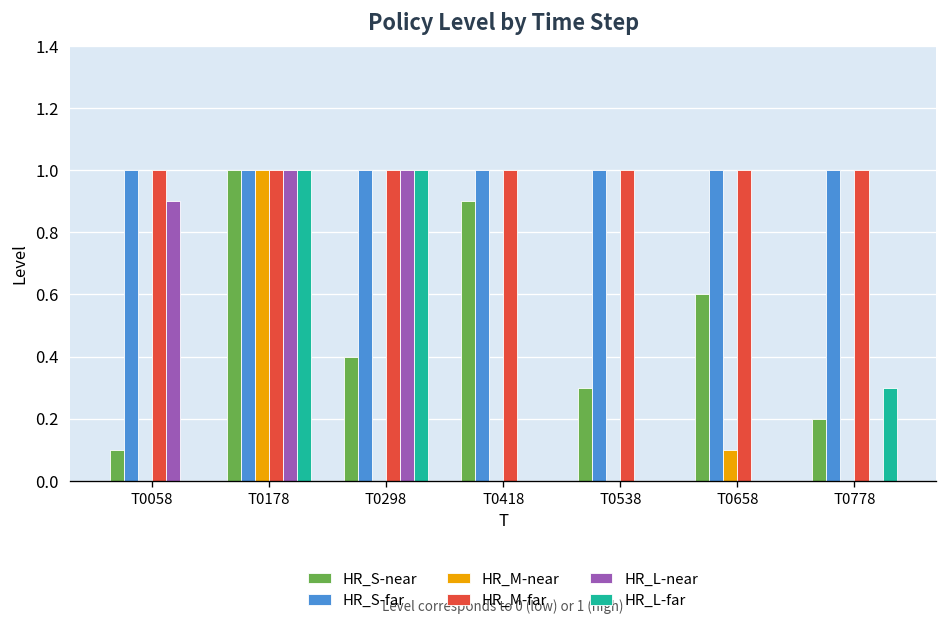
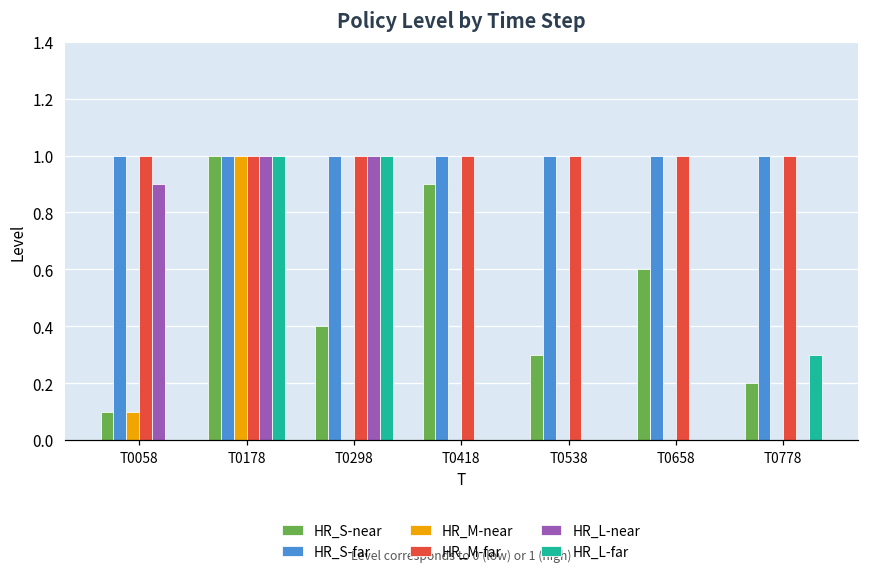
  {
    "HR_S-near": {
      "T0058": 0.1,
      "T0178": 1.0,
      "T0298": 0.4,
      "T0418": 0.9,
      "T0538": 0.3,
      "T0658": 0.6,
      "T0778": 0.2
    },
    "HR_S-far": {
      "T0058": 1.0,
      "T0178": 1.0,
      "T0298": 1.0,
      "T0418": 1.0,
      "T0538": 1.0,
      "T0658": 1.0,
      "T0778": 1.0
    },
    "HR_M-near": {
-     "T0058": 0.0,
+     "T0058": 0.1,
      "T0178": 1.0,
      "T0298": 0.0,
      "T0418": 0.0,
      "T0538": 0.0,
-     "T0658": 0.1,
+     "T0658": 0.0,
      "T0778": 0.0
    },
    "HR_M-far": {
      "T0058": 1.0,
      "T0178": 1.0,
      "T0298": 1.0,
      "T0418": 1.0,
      "T0538": 1.0,
      "T0658": 1.0,
      "T0778": 1.0
    },
    "HR_L-near": {
      "T0058": 0.9,
      "T0178": 1.0,
      "T0298": 1.0,
      "T0418": 0.0,
      "T0538": 0.0,
      "T0658": 0.0,
      "T0778": 0.0
    },
    "HR_L-far": {
      "T0058": 0.0,
      "T0178": 1.0,
      "T0298": 1.0,
      "T0418": 0.0,
      "T0538": 0.0,
      "T0658": 0.0,
      "T0778": 0.3
    }
  }
